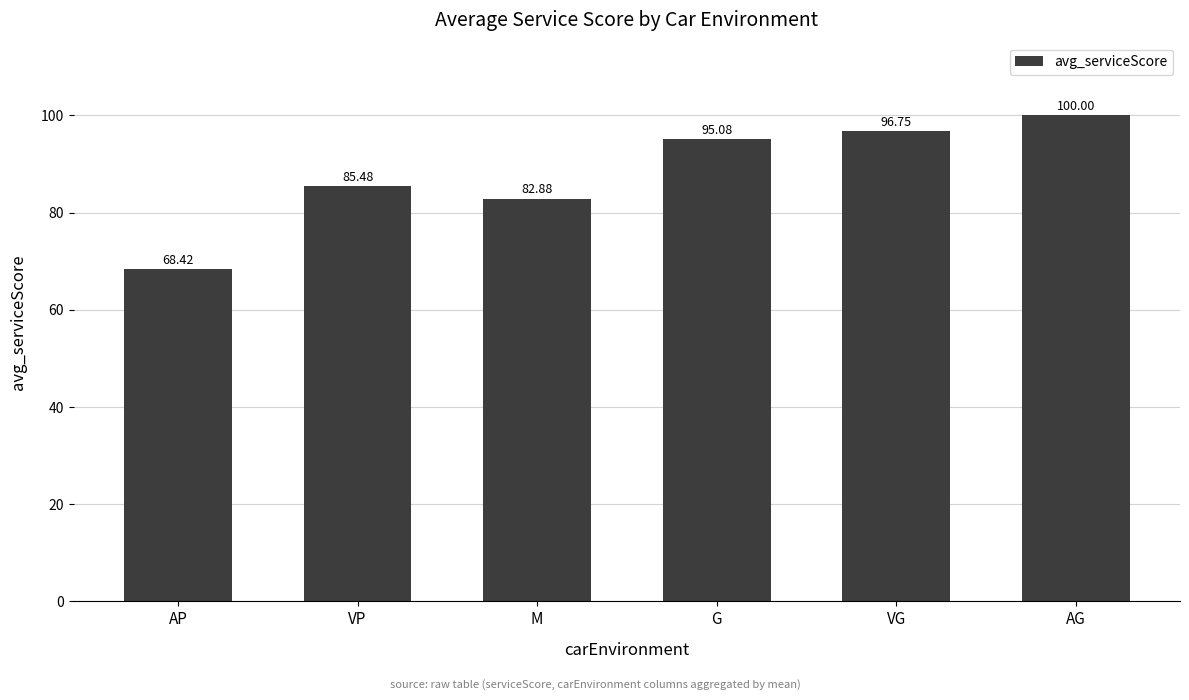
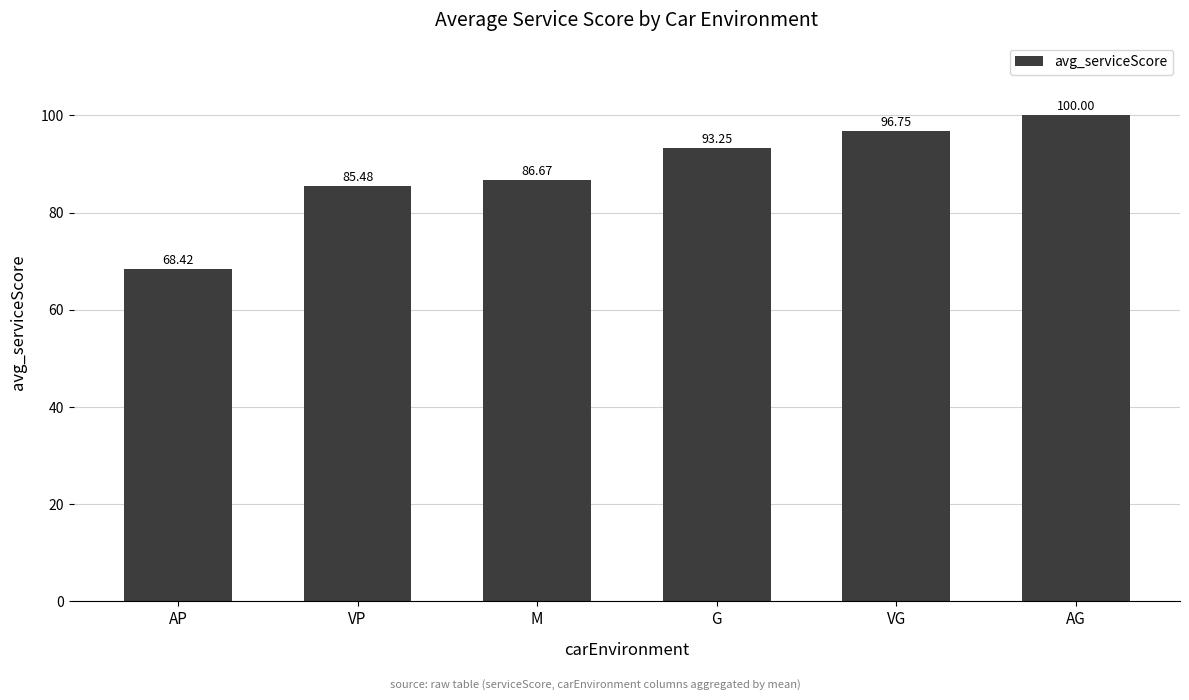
  {
    "AP": 68.42,
    "VP": 85.48,
-   "M": 82.88,
-   "G": 95.08,
+   "M": 86.67,
+   "G": 93.25,
    "VG": 96.75,
    "AG": 100.00
  }
